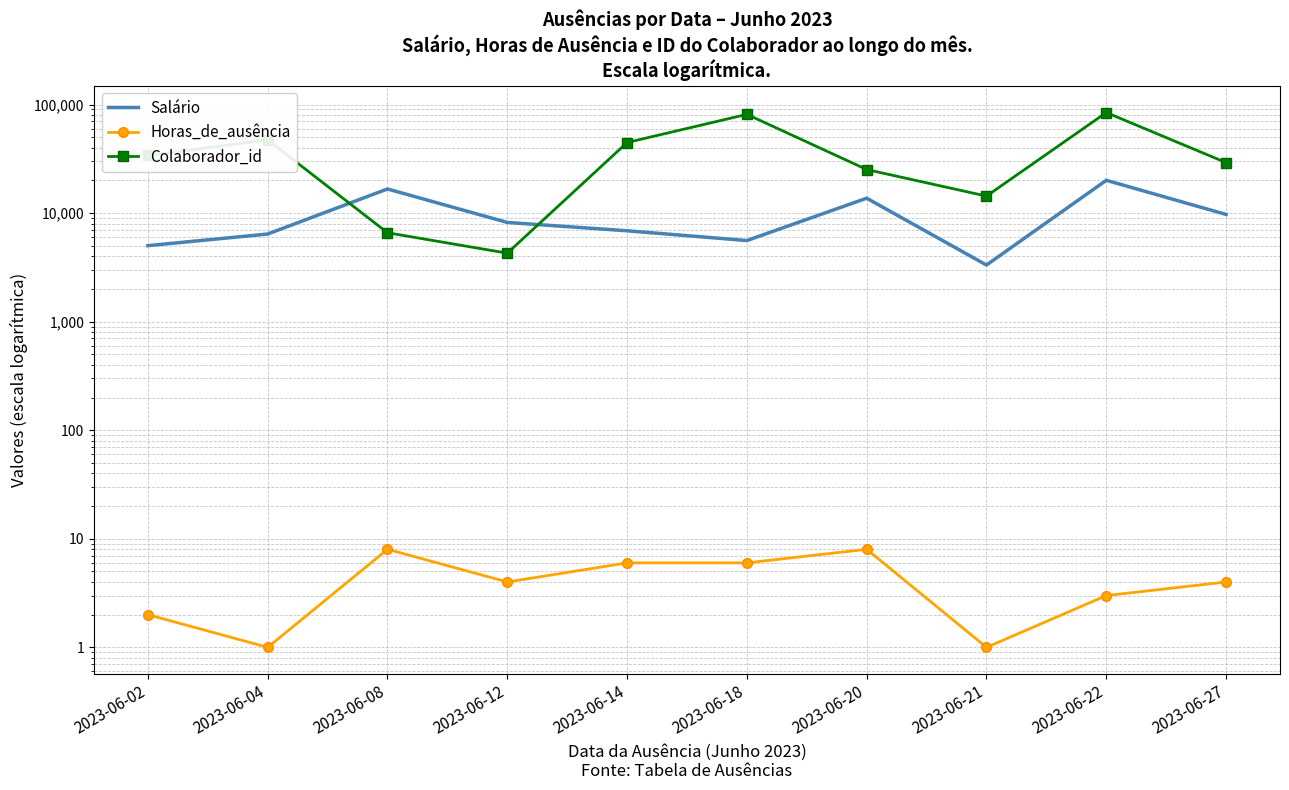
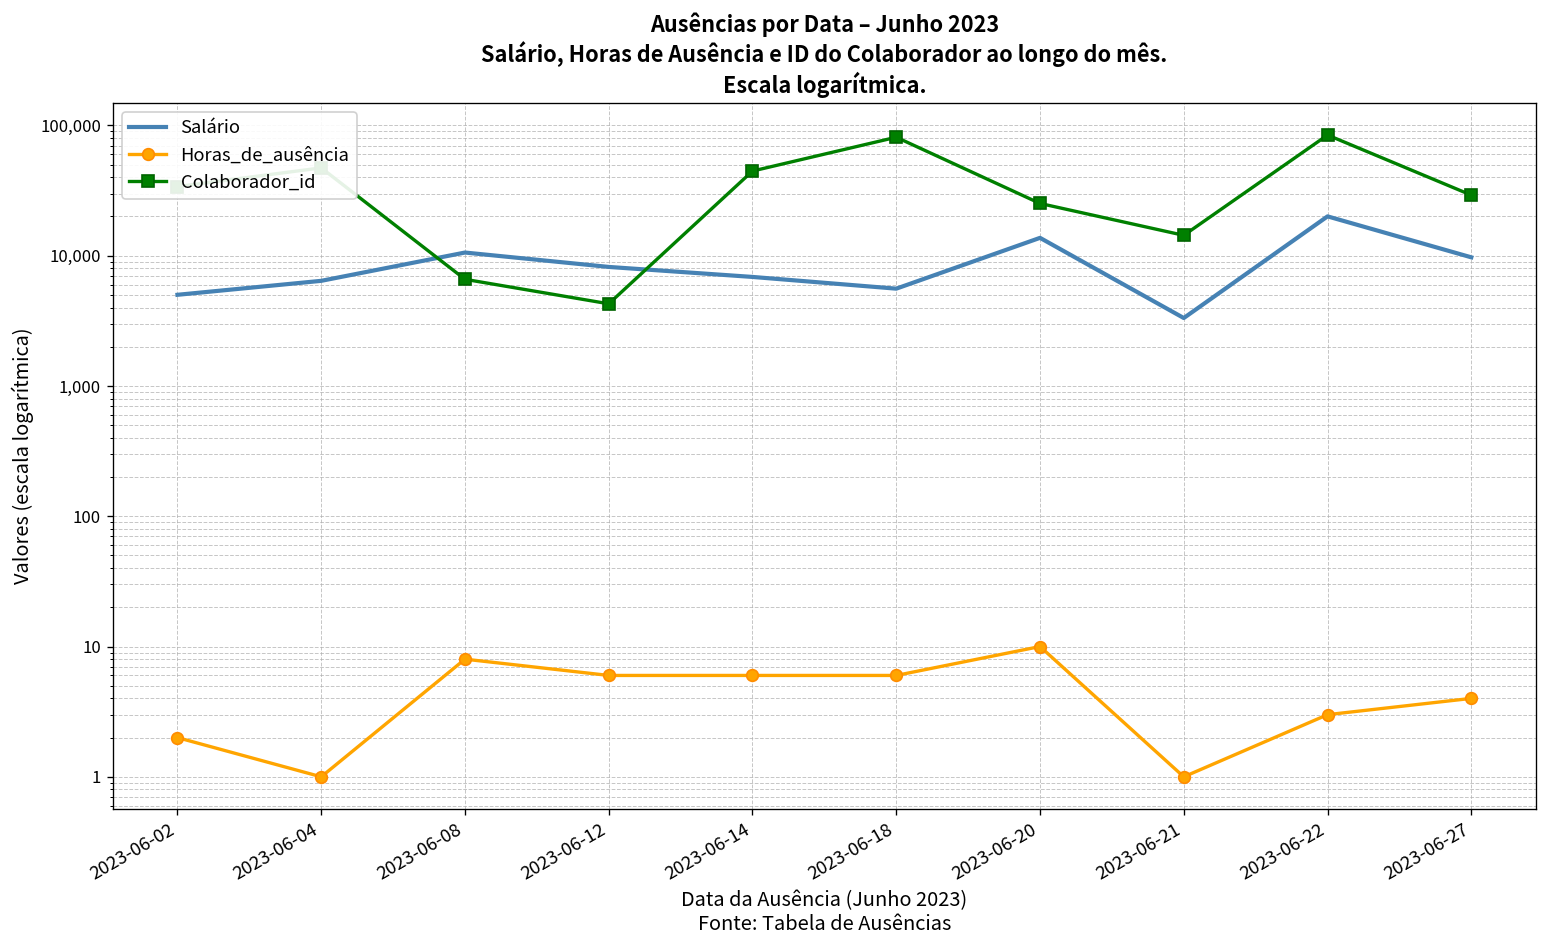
  {
    "Salário": {
      "2023-06-02": "5,000",
      "2023-06-04": "6,000",
-     "2023-06-08": "17,000",
+     "2023-06-08": "11,000",
      "2023-06-12": "8,000",
      "2023-06-14": "7,000",
      "2023-06-18": "6,000",
      "2023-06-20": "14,000",
      "2023-06-21": "3,300",
      "2023-06-22": "20,000",
      "2023-06-27": "10,000"
    },
    "Horas_de_ausência": {
      "2023-06-02": "2",
      "2023-06-04": "1",
      "2023-06-08": "8",
-     "2023-06-12": "4",
+     "2023-06-12": "6",
      "2023-06-14": "6",
      "2023-06-18": "6",
-     "2023-06-20": "8",
+     "2023-06-20": "10",
      "2023-06-21": "1",
      "2023-06-22": "3",
      "2023-06-27": "4"
    },
    "Colaborador_id": {
      "2023-06-08": "7,000",
      "2023-06-12": "4,300",
      "2023-06-14": "45,000",
      "2023-06-18": "80,000",
      "2023-06-20": "25,000",
      "2023-06-21": "14,000",
      "2023-06-22": "80,000",
      "2023-06-27": "29,000"
    }
  }
